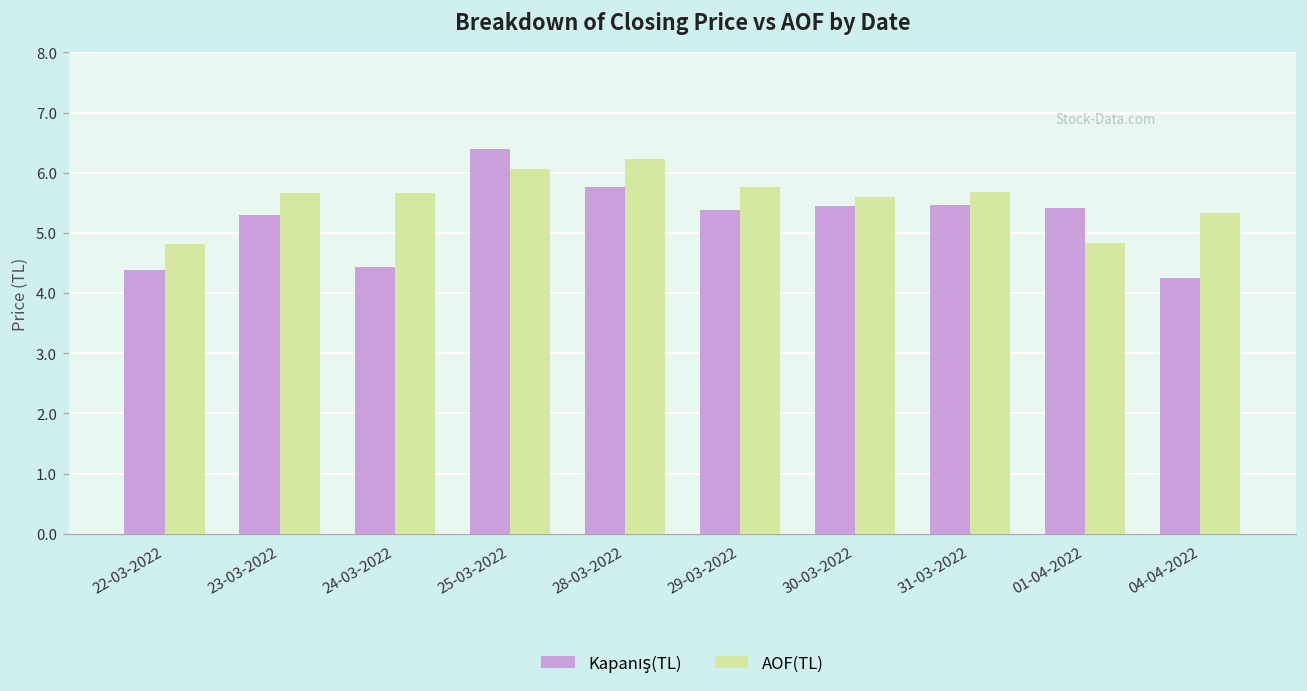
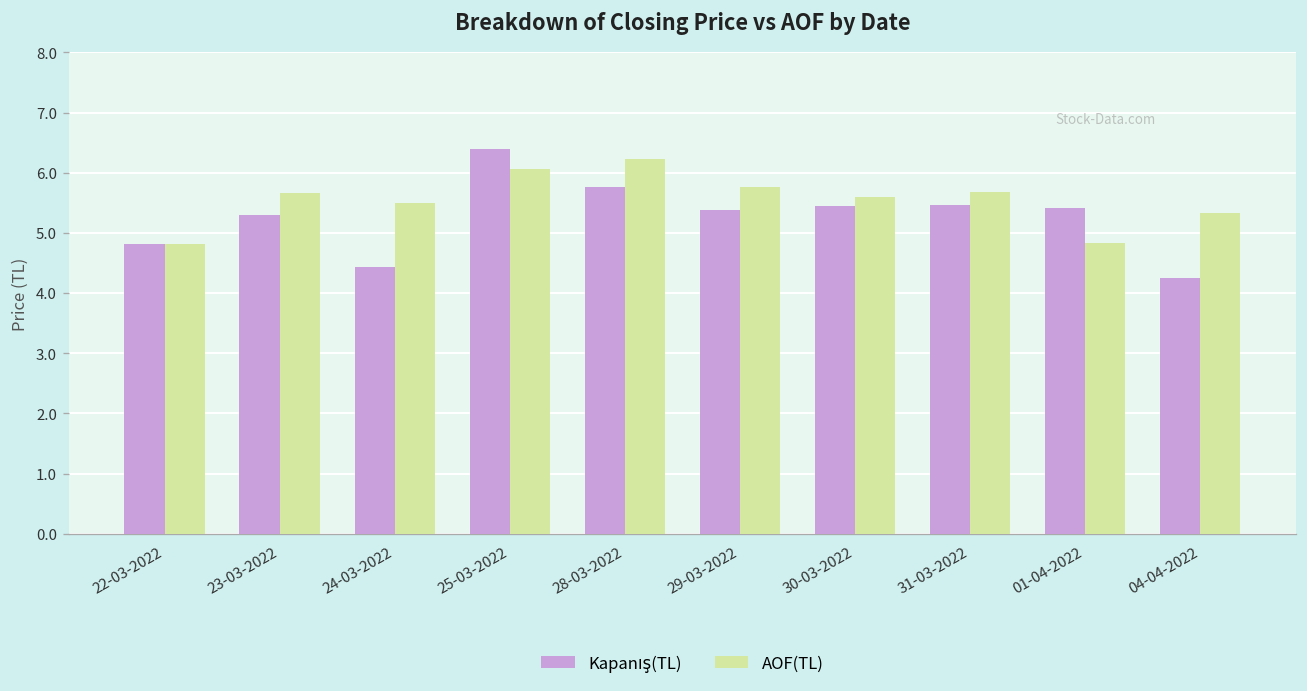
  {
    "Kapanış(TL)": {
-     "22-03-2022": 4.4,
+     "22-03-2022": 4.8,
      "23-03-2022": 5.3,
      "24-03-2022": 4.4,
      "25-03-2022": 6.4,
      "28-03-2022": 5.8,
      "29-03-2022": 5.4,
      "30-03-2022": 5.4,
      "31-03-2022": 5.5,
      "01-04-2022": 5.4,
      "04-04-2022": 4.3
    },
    "AOF(TL)": {
      "22-03-2022": 4.8,
      "23-03-2022": 5.7,
-     "24-03-2022": 5.7,
+     "24-03-2022": 5.5,
      "25-03-2022": 6.1,
      "28-03-2022": 6.2,
      "29-03-2022": 5.8,
      "30-03-2022": 5.6,
      "31-03-2022": 5.7,
      "01-04-2022": 4.8,
      "04-04-2022": 5.3
    }
  }
